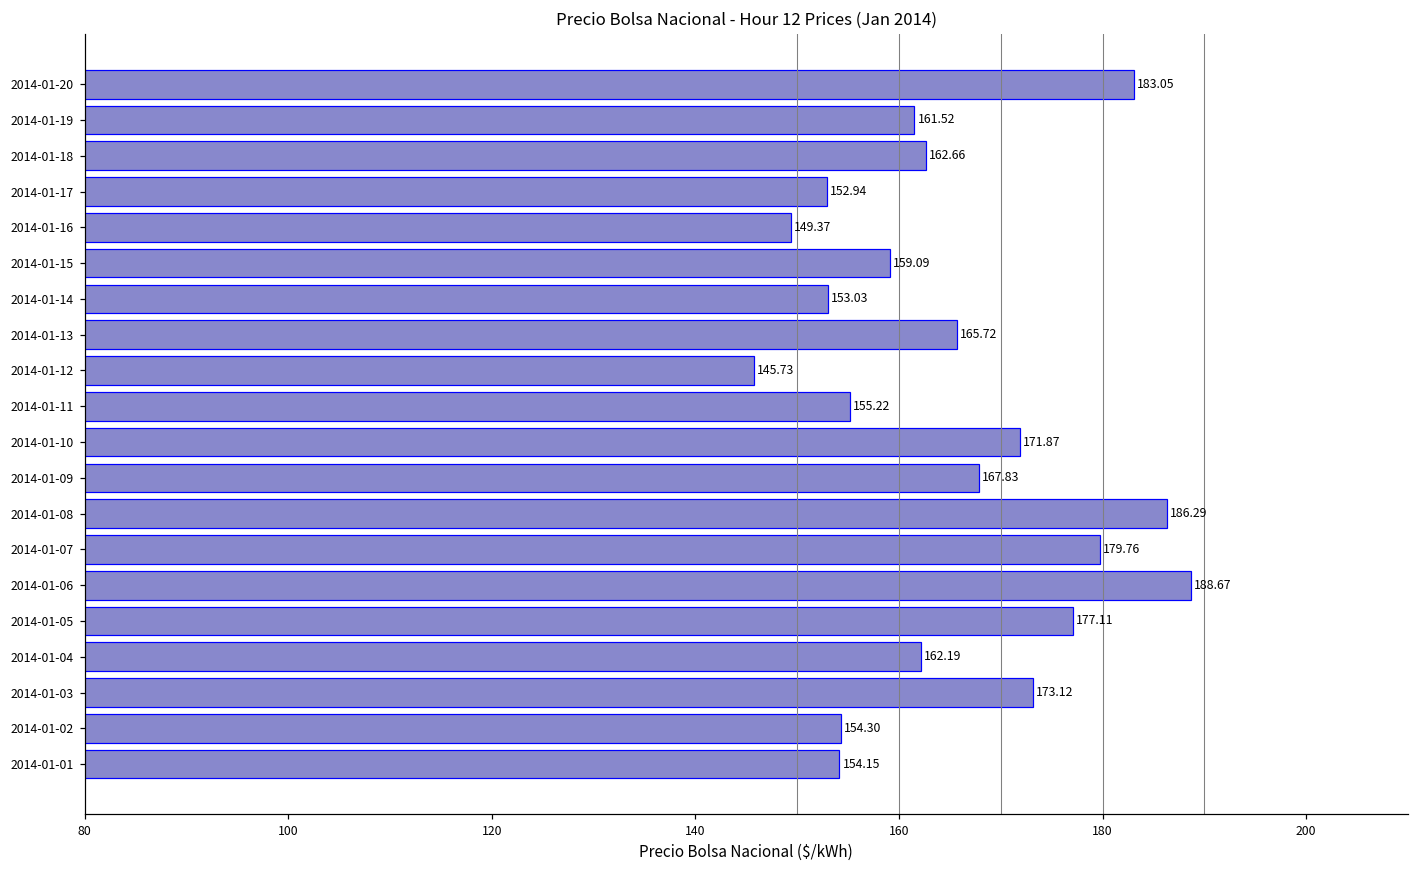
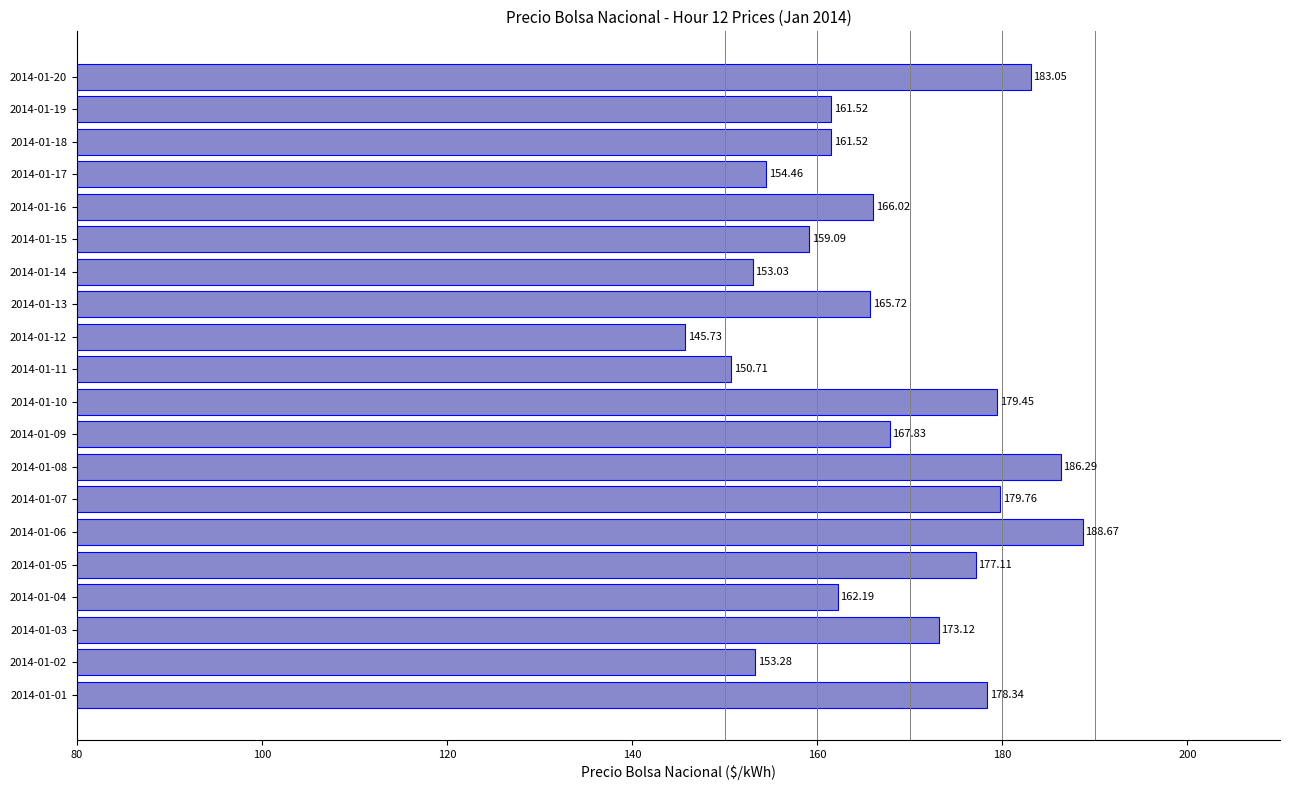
  {
    "2014-01-20": 183.05,
    "2014-01-19": 161.52,
-   "2014-01-18": 162.66,
-   "2014-01-17": 152.94,
-   "2014-01-16": 149.37,
+   "2014-01-18": 161.52,
+   "2014-01-17": 154.46,
+   "2014-01-16": 166.02,
    "2014-01-15": 159.09,
    "2014-01-14": 153.03,
    "2014-01-13": 165.72,
    "2014-01-12": 145.73,
-   "2014-01-11": 155.22,
-   "2014-01-10": 171.87,
+   "2014-01-11": 150.71,
+   "2014-01-10": 179.45,
    "2014-01-09": 167.83,
    "2014-01-08": 186.29,
    "2014-01-07": 179.76,
    "2014-01-06": 188.67,
    "2014-01-05": 177.11,
    "2014-01-04": 162.19,
    "2014-01-03": 173.12,
-   "2014-01-02": 154.30,
-   "2014-01-01": 154.15
+   "2014-01-02": 153.28,
+   "2014-01-01": 178.34
  }
